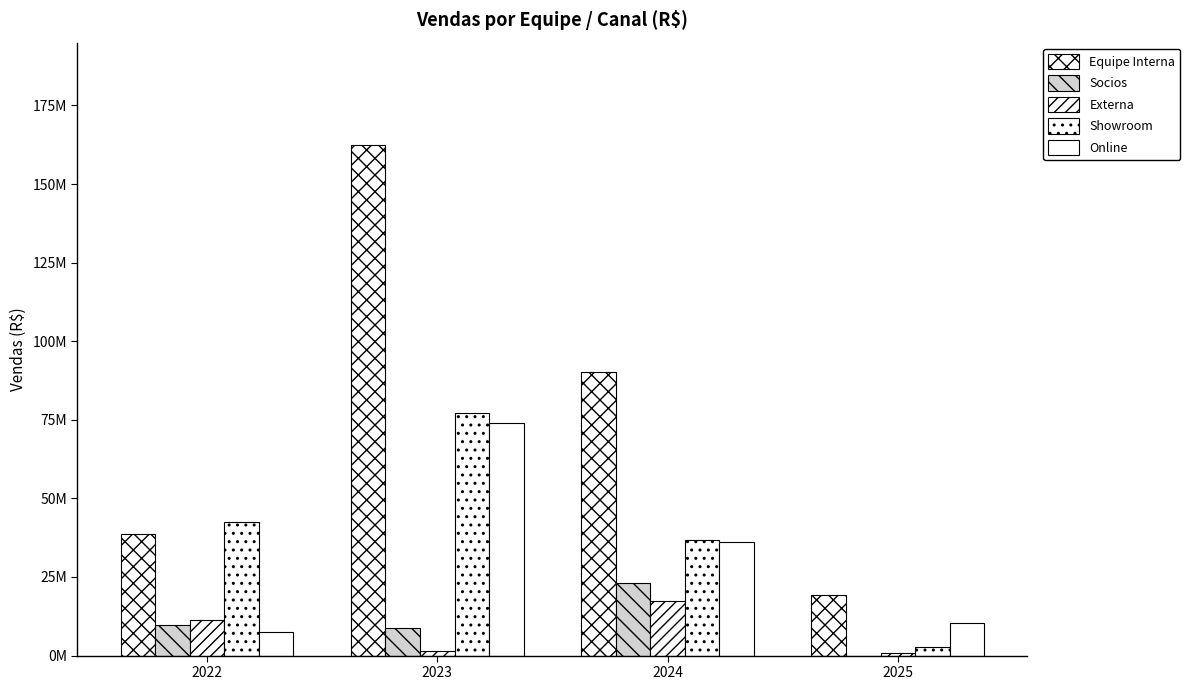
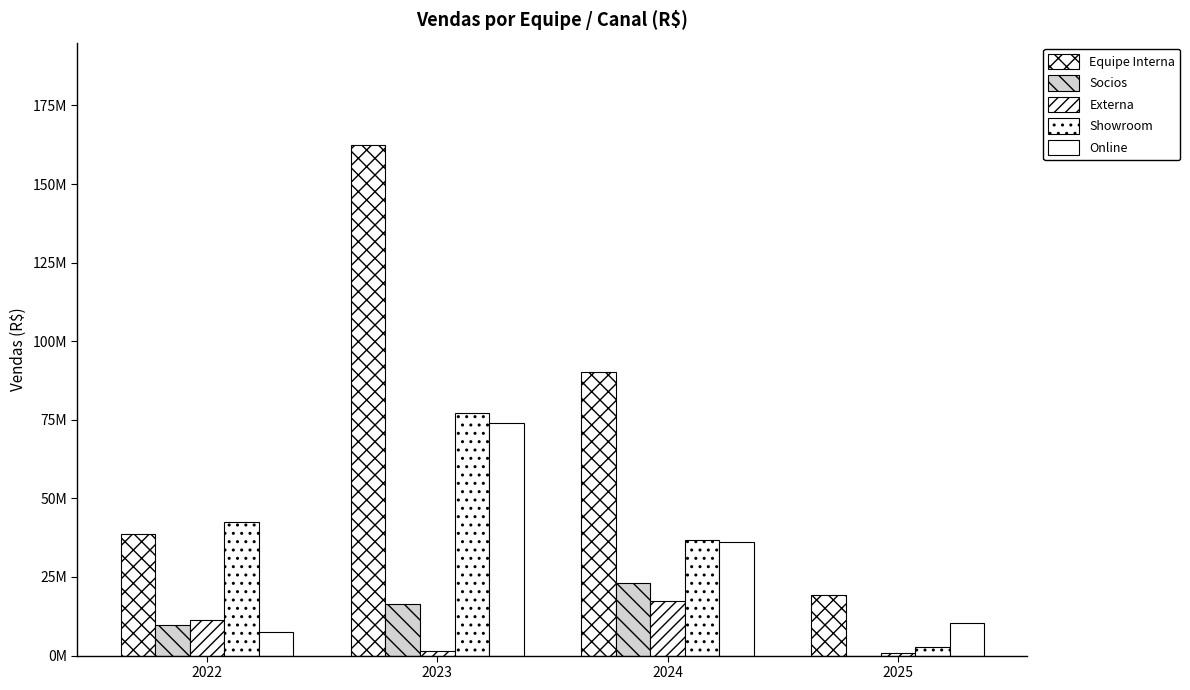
  {
    "Socios": {
      "2022": 10000000,
-     "2023": 9000000,
+     "2023": 16000000,
      "2024": 23000000,
      "2025": 0
    }
  }
